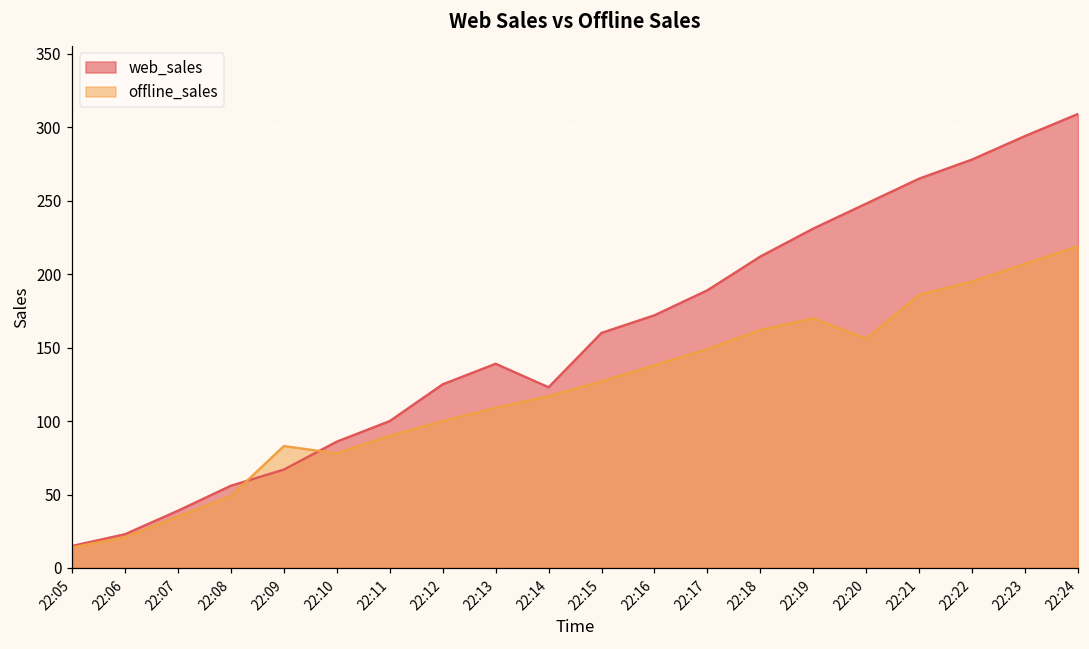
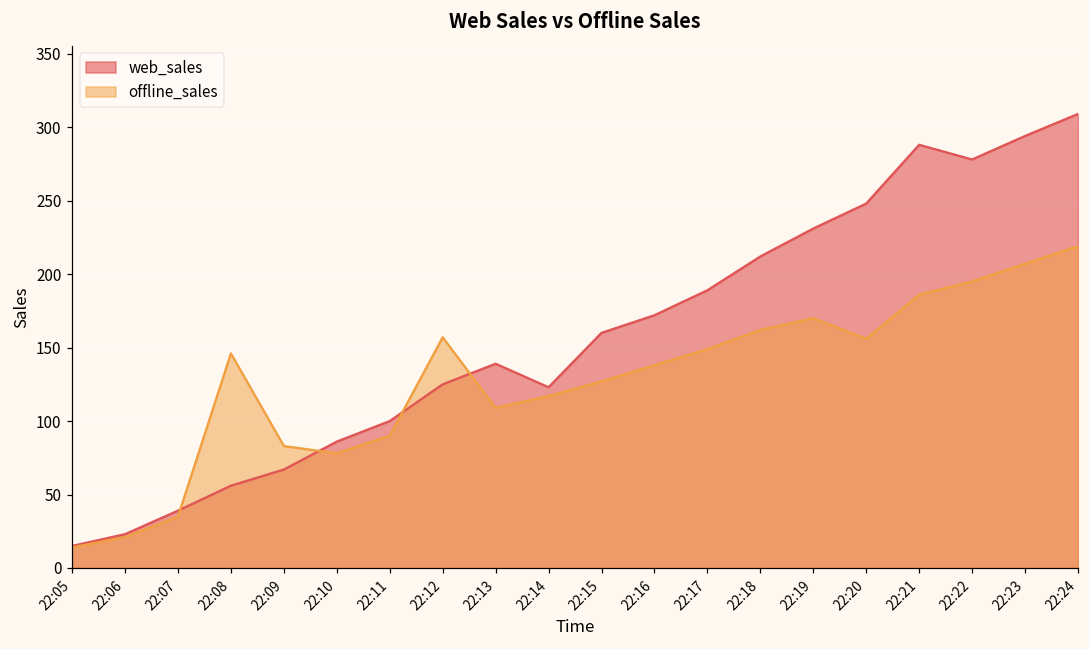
  {
    "web_sales": {
      "22:06": 23,
      "22:07": 39,
      "22:08": 56,
      "22:09": 67,
      "22:10": 86,
      "22:11": 100,
      "22:12": 125,
      "22:13": 139,
      "22:14": 123,
      "22:15": 160,
      "22:16": 172,
      "22:17": 189,
      "22:18": 212,
      "22:19": 231,
      "22:20": 248,
-     "22:21": 265,
+     "22:21": 288,
      "22:22": 278,
      "22:23": 294,
      "22:24": 309
    },
    "offline_sales": {
      "22:06": 21,
      "22:07": 35,
-     "22:08": 49,
+     "22:08": 146,
      "22:09": 83,
      "22:10": 78,
      "22:11": 90,
-     "22:12": 100,
+     "22:12": 157,
      "22:13": 109,
      "22:14": 117,
      "22:15": 127,
      "22:16": 138,
      "22:17": 149,
      "22:18": 162,
      "22:19": 170,
      "22:20": 156,
      "22:21": 186,
      "22:22": 195,
      "22:23": 207,
      "22:24": 219
    }
  }
